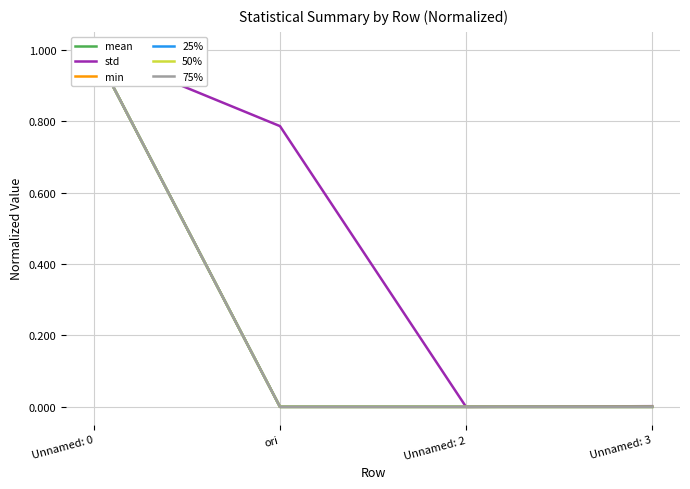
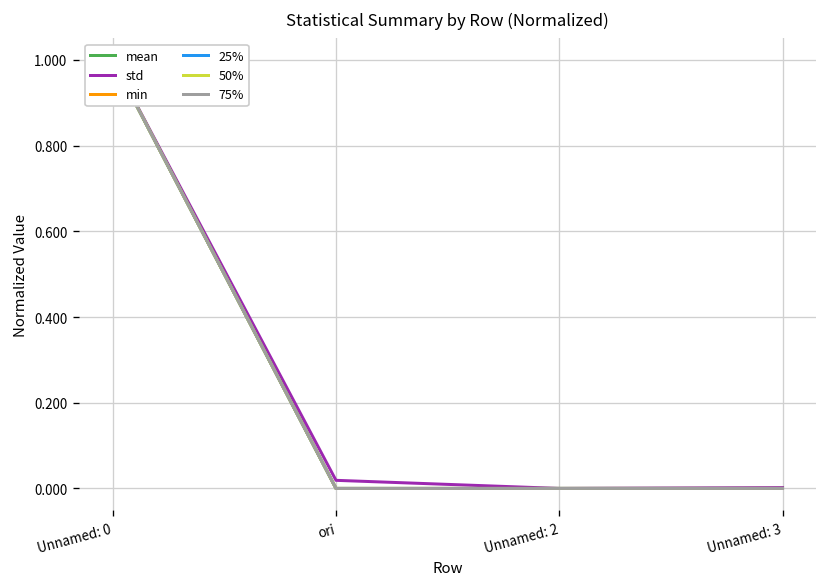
  {
    "75%": {
      "ori": 0.00
    },
    "std": {
-     "ori": 0.79
+     "ori": 0.02
    }
  }
